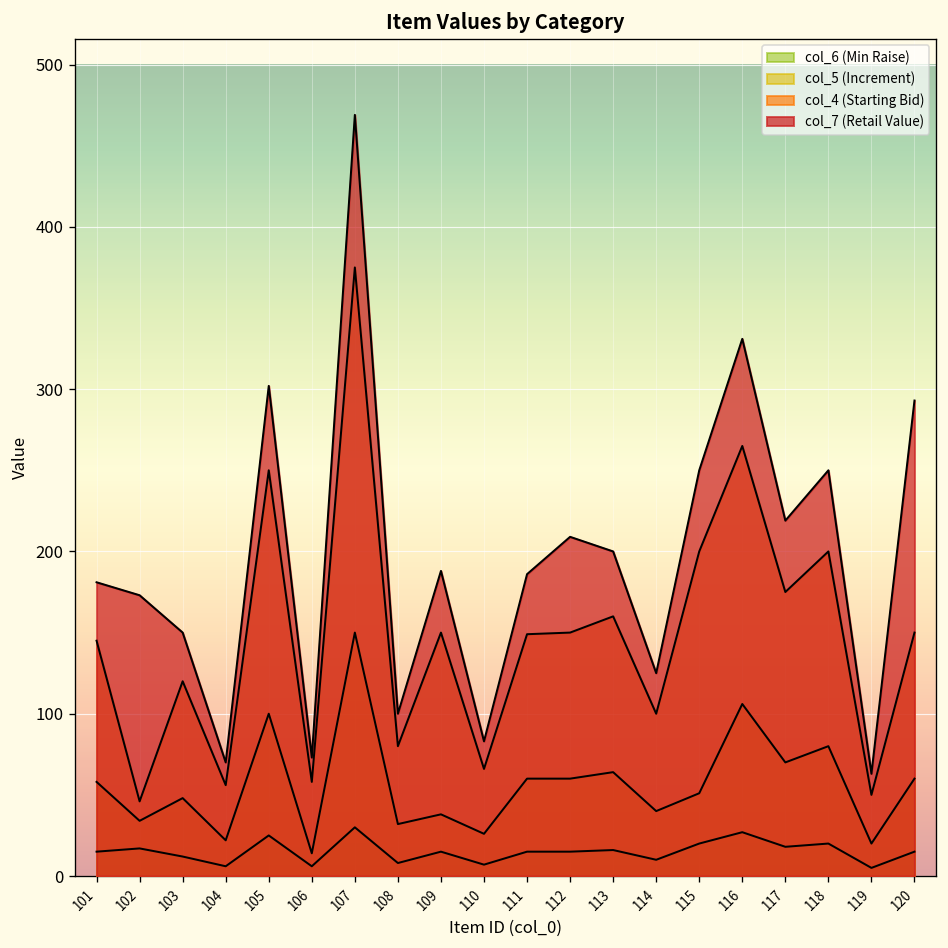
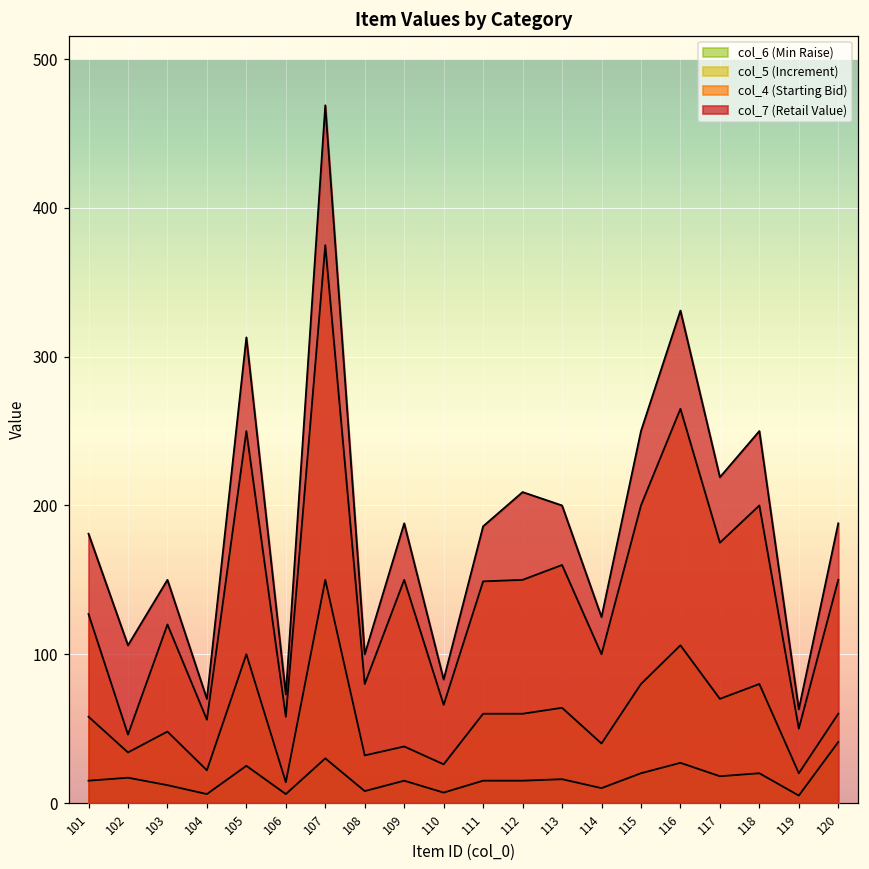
  {
    "col_6 (Min Raise)": {
      "101": 15,
      "102": 17,
      "103": 12,
      "104": 6,
      "105": 25,
      "106": 6,
      "107": 30,
      "108": 8,
      "109": 15,
      "110": 7,
      "111": 15,
      "112": 15,
      "113": 16,
      "114": 10,
      "115": 20,
      "116": 27,
      "117": 18,
      "118": 20,
      "119": 5,
-     "120": 15
+     "120": 41
    },
    "col_5 (Increment)": {
      "101": 58,
      "102": 34,
      "103": 48,
      "104": 22,
      "105": 100,
      "106": 14,
      "107": 150,
      "108": 32,
      "109": 38,
      "110": 26,
      "111": 60,
      "112": 60,
      "113": 64,
      "114": 40,
-     "115": 51,
+     "115": 80,
      "116": 106,
      "117": 70,
      "118": 80,
      "119": 20,
      "120": 60
    },
    "col_4 (Starting Bid)": {
-     "101": 145,
+     "101": 127,
      "102": 46,
      "103": 120,
      "104": 56,
      "105": 250,
      "106": 58,
      "107": 375,
      "108": 80,
      "109": 150,
      "110": 66,
      "111": 149,
      "112": 150,
      "113": 160,
      "114": 100,
      "115": 200,
      "116": 265,
      "117": 175,
      "118": 200,
      "119": 50,
      "120": 150
    },
    "col_7 (Retail Value)": {
      "101": 181,
-     "102": 173,
+     "102": 106,
      "103": 150,
      "104": 70,
-     "105": 302,
+     "105": 313,
      "106": 73,
      "107": 469,
      "108": 100,
      "109": 188,
      "110": 83,
      "111": 186,
      "112": 209,
      "113": 200,
      "114": 125,
      "115": 250,
      "116": 331,
      "117": 219,
      "118": 250,
      "119": 63,
-     "120": 293
+     "120": 188
    }
  }
